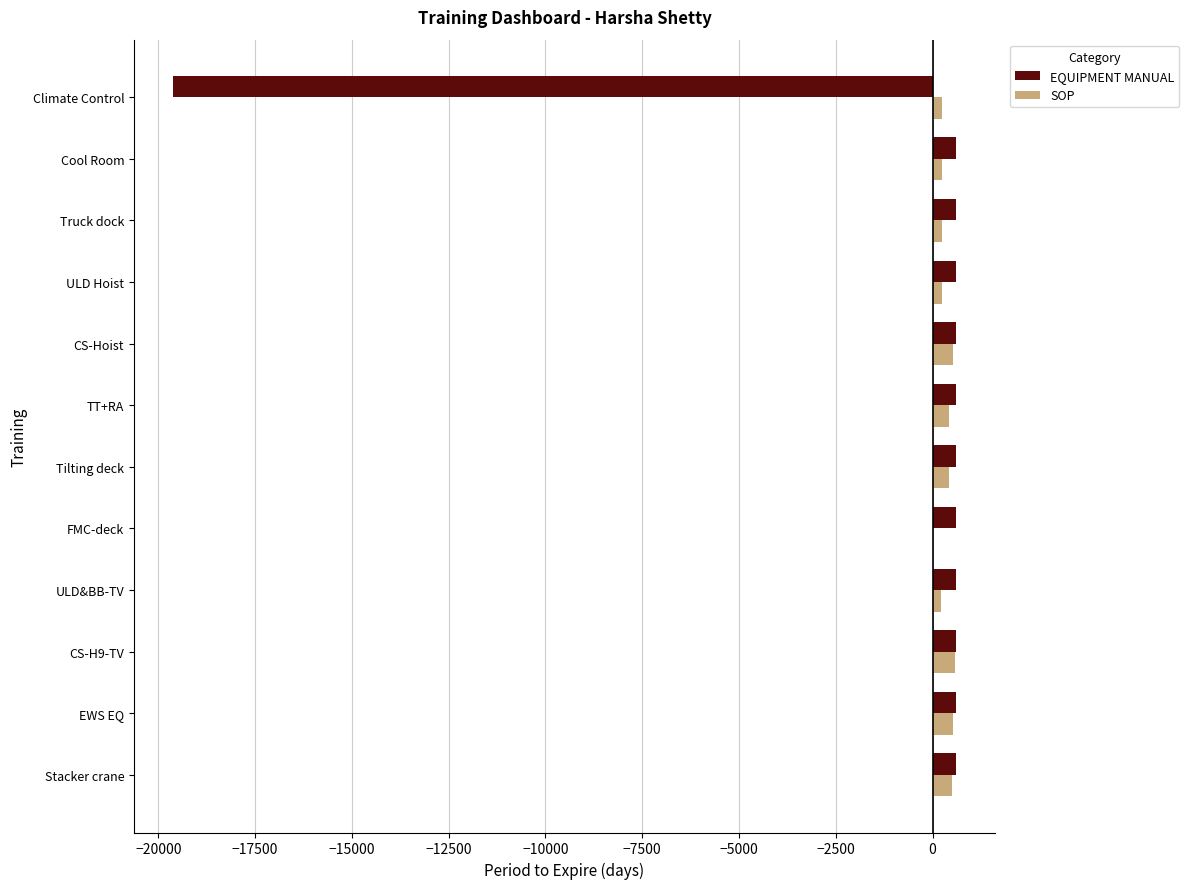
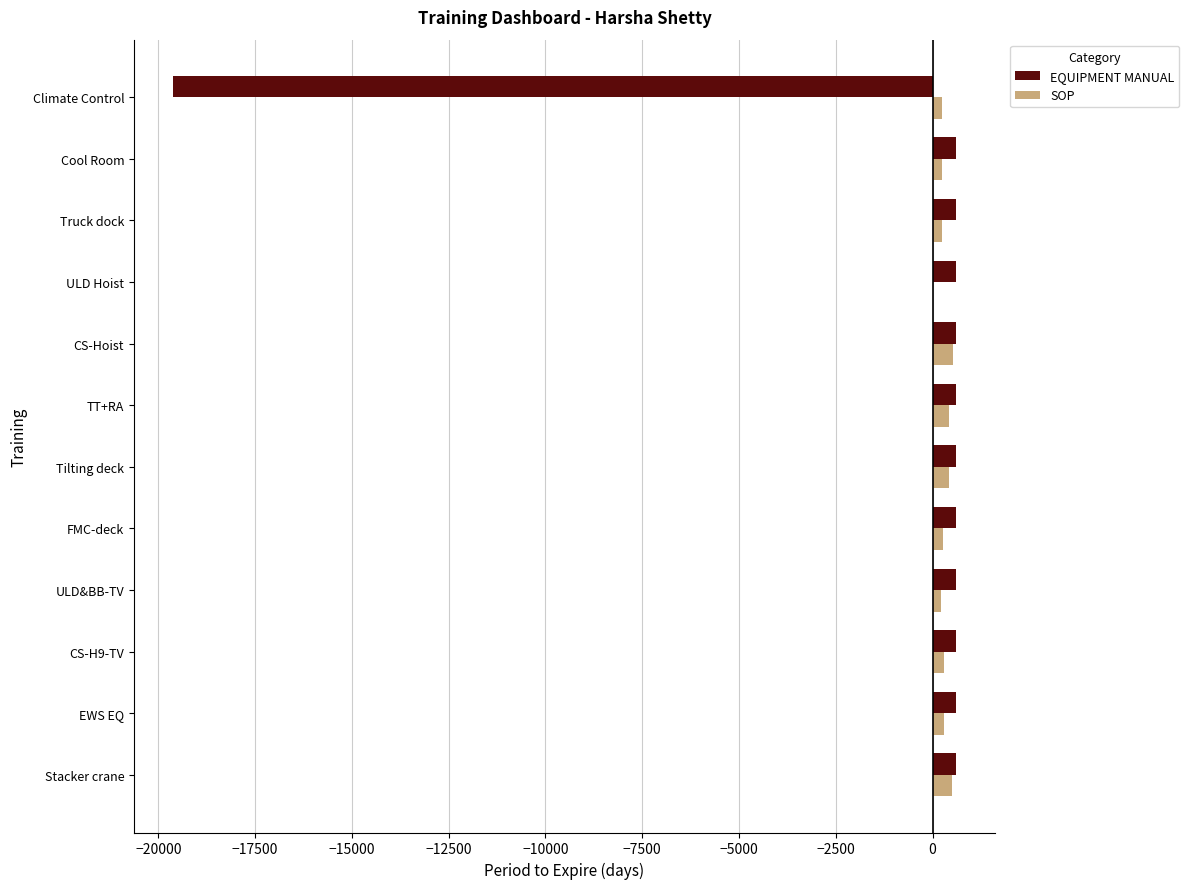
  {
    "EQUIPMENT MANUAL": {
      "Climate Control": -19600,
      "Cool Room": 600,
      "Truck dock": 600,
      "ULD Hoist": 600,
      "CS-Hoist": 600,
      "TT+RA": 600,
      "Tilting deck": 600,
      "FMC-deck": 600,
      "ULD&BB-TV": 600,
      "CS-H9-TV": 600,
      "EWS EQ": 600,
      "Stacker crane": 600
    },
    "SOP": {
      "Climate Control": 300,
      "Cool Room": 200,
      "Truck dock": 200,
-     "ULD Hoist": 300,
+     "ULD Hoist": 0,
      "CS-Hoist": 500,
      "TT+RA": 400,
      "Tilting deck": 400,
-     "FMC-deck": 0,
+     "FMC-deck": 300,
      "ULD&BB-TV": 200,
-     "CS-H9-TV": 600,
-     "EWS EQ": 500,
+     "CS-H9-TV": 300,
+     "EWS EQ": 300,
      "Stacker crane": 500
    }
  }
